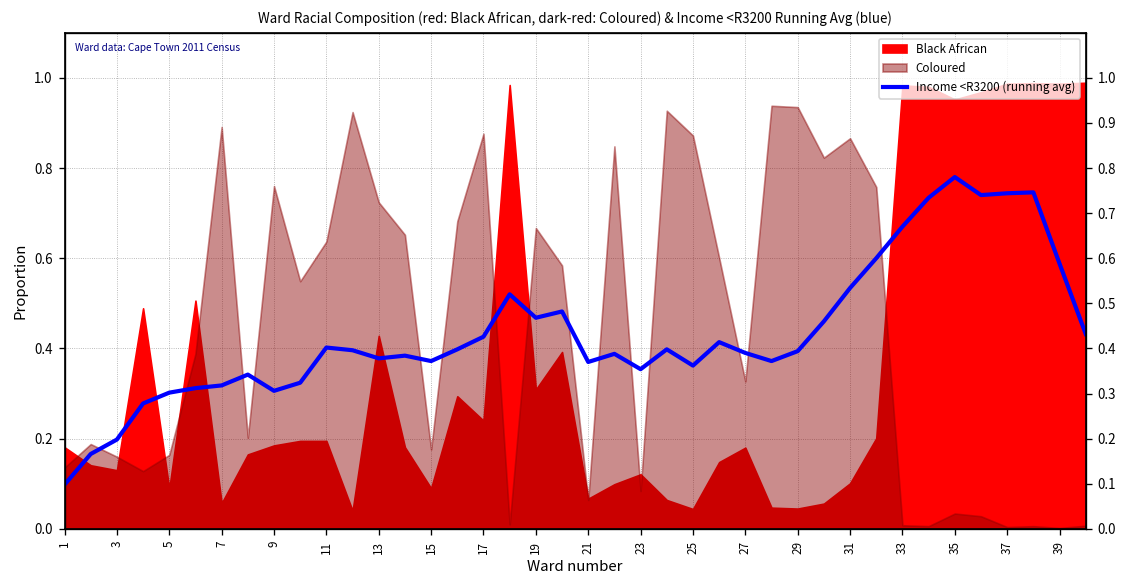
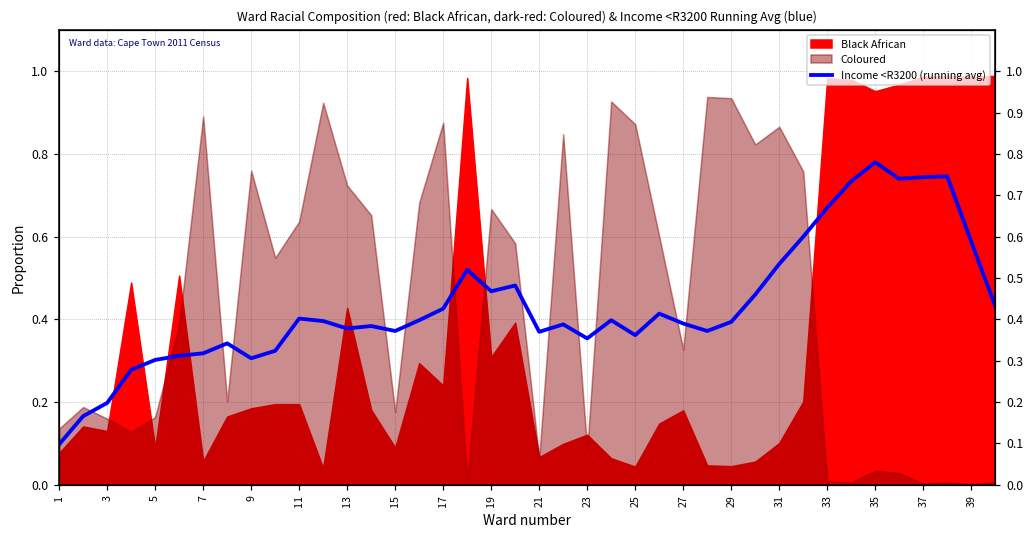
  {
    "Black African": {
-     "1": 0.18,
+     "1": 0.08,
      "3": 0.13,
      "5": 0.09,
      "7": 0.06,
      "9": 0.19,
      "11": 0.20,
      "13": 0.43,
      "15": 0.09,
      "17": 0.24,
      "19": 0.31,
      "23": 0.12,
      "25": 0.04,
      "27": 0.18,
      "29": 0.05,
      "31": 0.10,
      "35": 0.95
    },
    "Income <R3200 (running avg)": {
      "1": 0.10,
      "3": 0.20,
      "5": 0.30,
      "7": 0.32,
      "9": 0.31,
      "11": 0.40,
      "13": 0.38,
      "15": 0.37,
      "17": 0.43,
      "19": 0.47,
      "21": 0.37,
      "23": 0.35,
      "25": 0.36,
      "27": 0.39,
      "29": 0.39,
      "31": 0.53,
      "33": 0.67,
      "35": 0.78,
      "37": 0.74,
      "39": 0.59
    },
    "Coloured": {
      "1": 0.14,
      "3": 0.16,
      "5": 0.16,
      "7": 0.89,
      "9": 0.76,
      "11": 0.64,
      "13": 0.72,
      "15": 0.18,
      "17": 0.88,
      "19": 0.67,
      "23": 0.08,
      "25": 0.87,
      "27": 0.33,
      "29": 0.94,
      "31": 0.87,
      "33": 0.01,
      "35": 0.03
    }
  }
